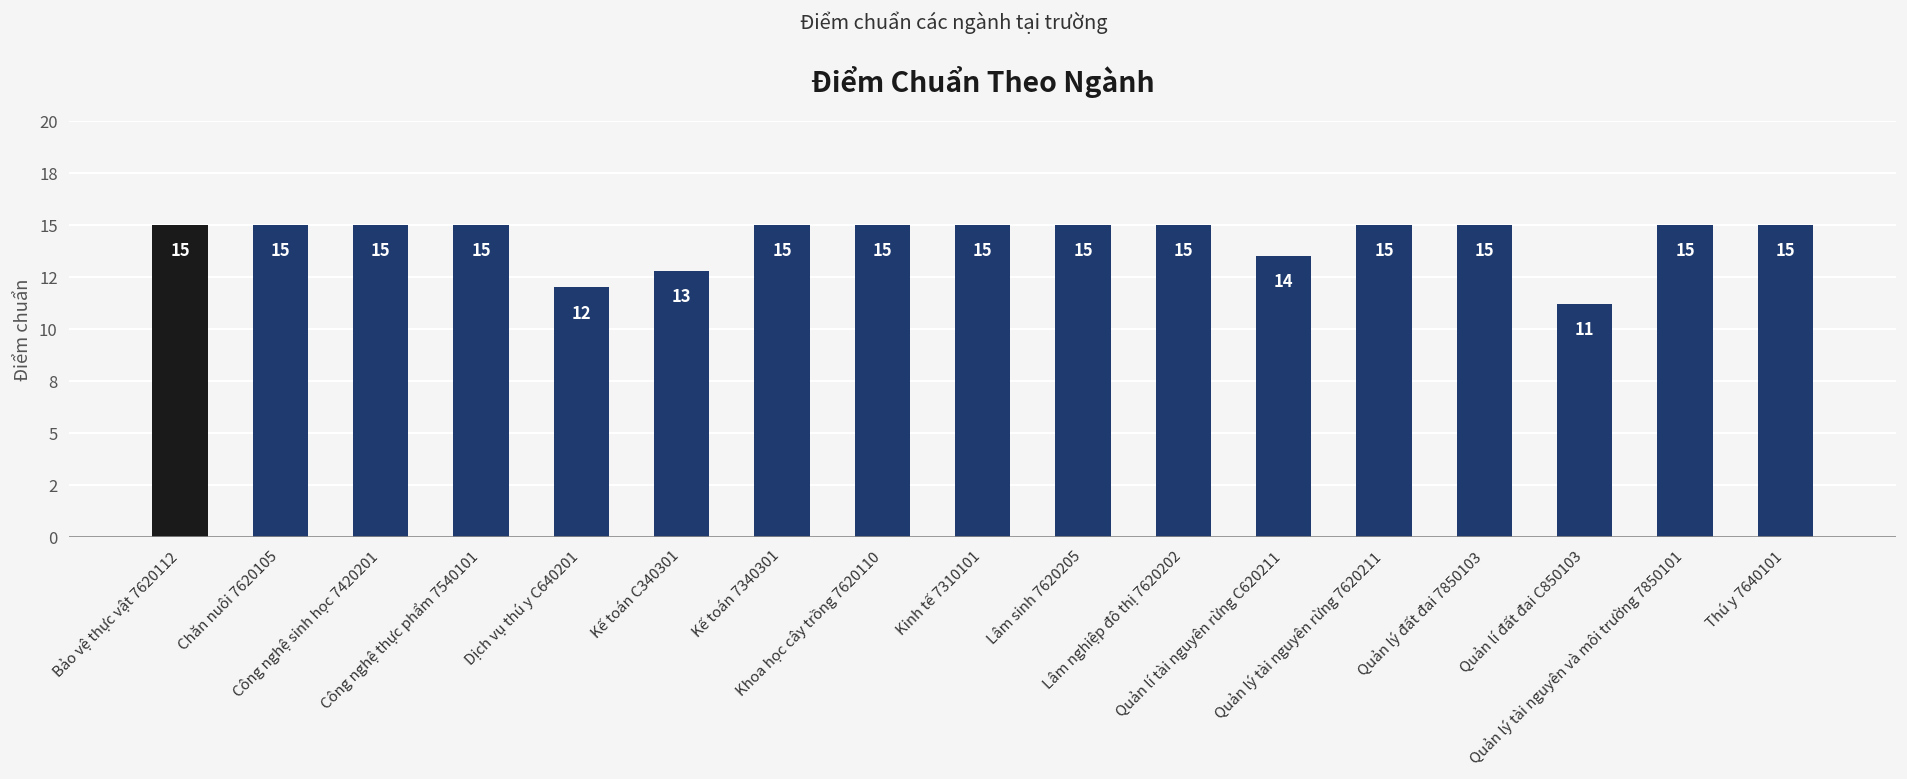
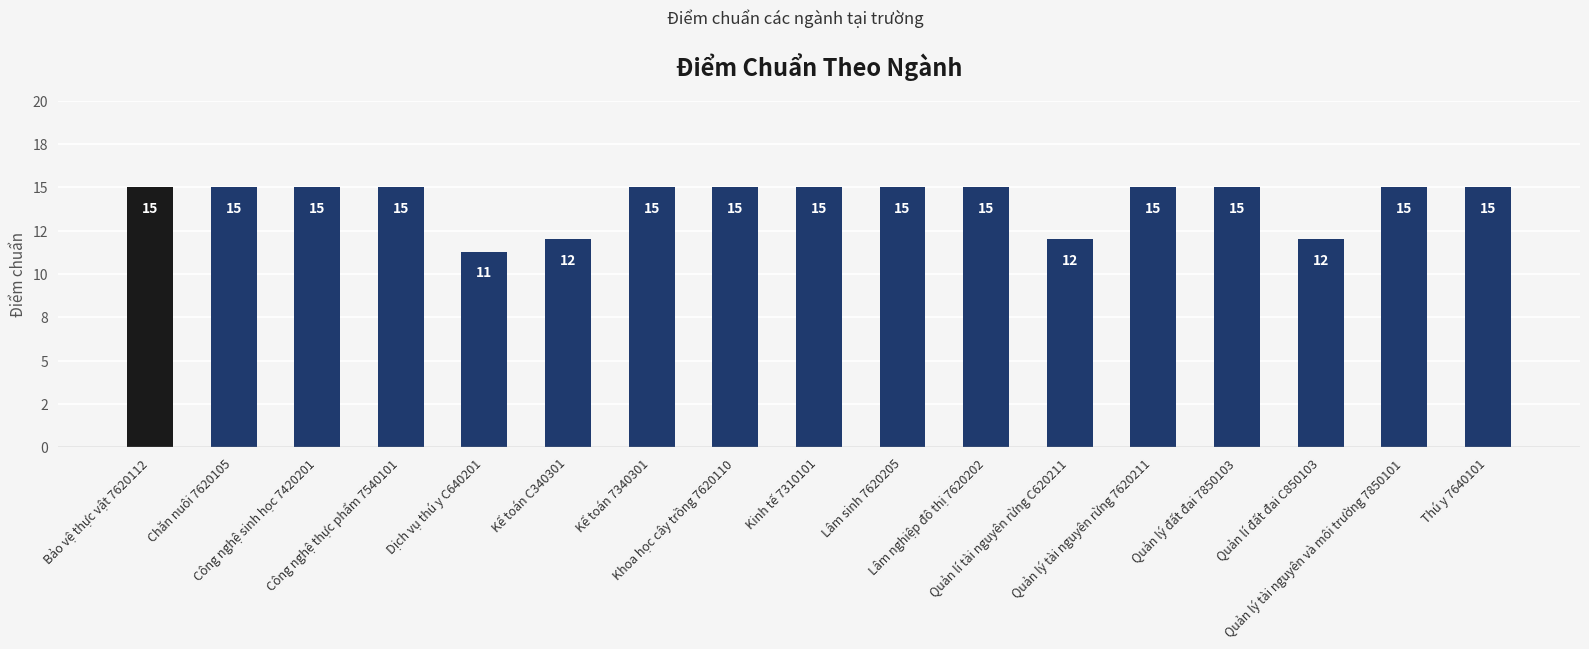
  {
    "Bảo vệ thực vật 7620112": 15,
    "Chăn nuôi 7620105": 15,
    "Công nghệ sinh học 7420201": 15,
    "Công nghệ thực phẩm 7540101": 15,
-   "Dịch vụ thú y C640201": 12,
-   "Kế toán C340301": 13,
+   "Dịch vụ thú y C640201": 11,
+   "Kế toán C340301": 12,
    "Kế toán 7340301": 15,
    "Khoa học cây trồng 7620110": 15,
    "Kinh tế 7310101": 15,
    "Lâm sinh 7620205": 15,
    "Lâm nghiệp đô thị 7620202": 15,
-   "Quản lí tài nguyên rừng C620211": 14,
+   "Quản lí tài nguyên rừng C620211": 12,
    "Quản lý tài nguyên rừng 7620211": 15,
    "Quản lý đất đai 7850103": 15,
-   "Quản lí đất đai C850103": 11,
+   "Quản lí đất đai C850103": 12,
    "Quản lý tài nguyên và môi trường 7850101": 15,
    "Thú y 7640101": 15
  }
